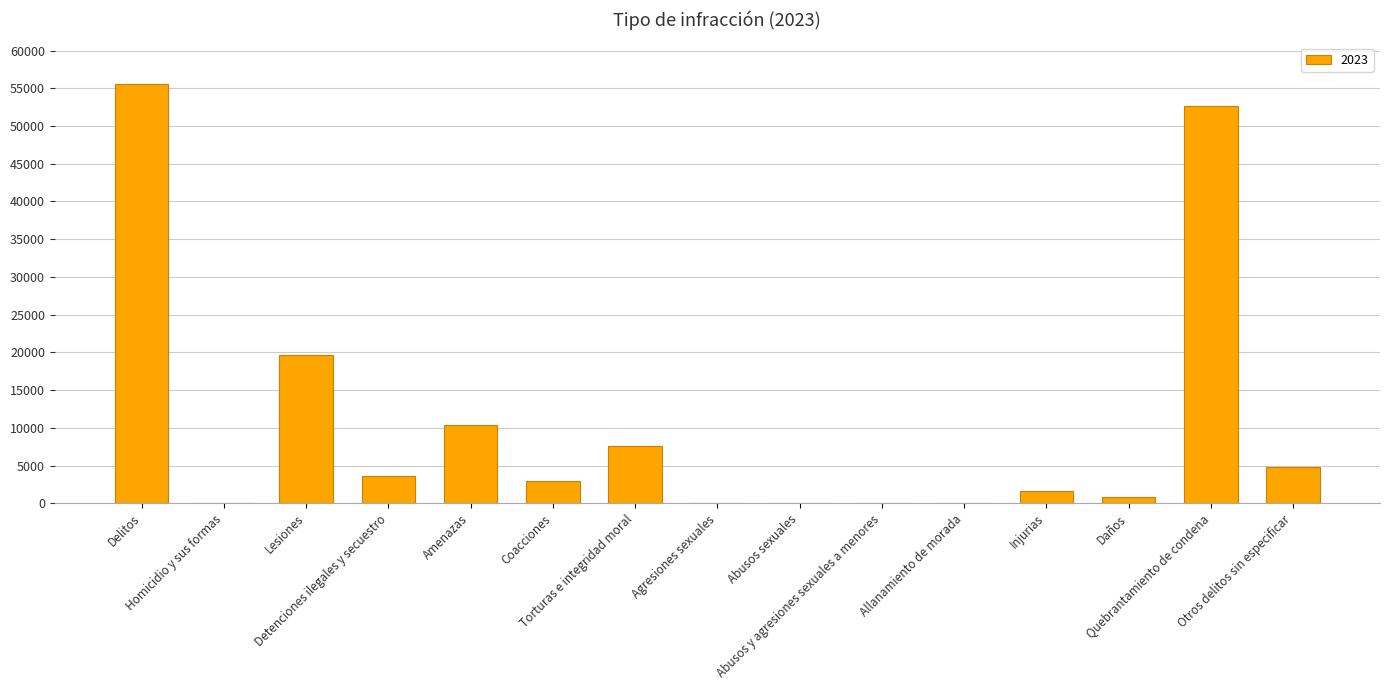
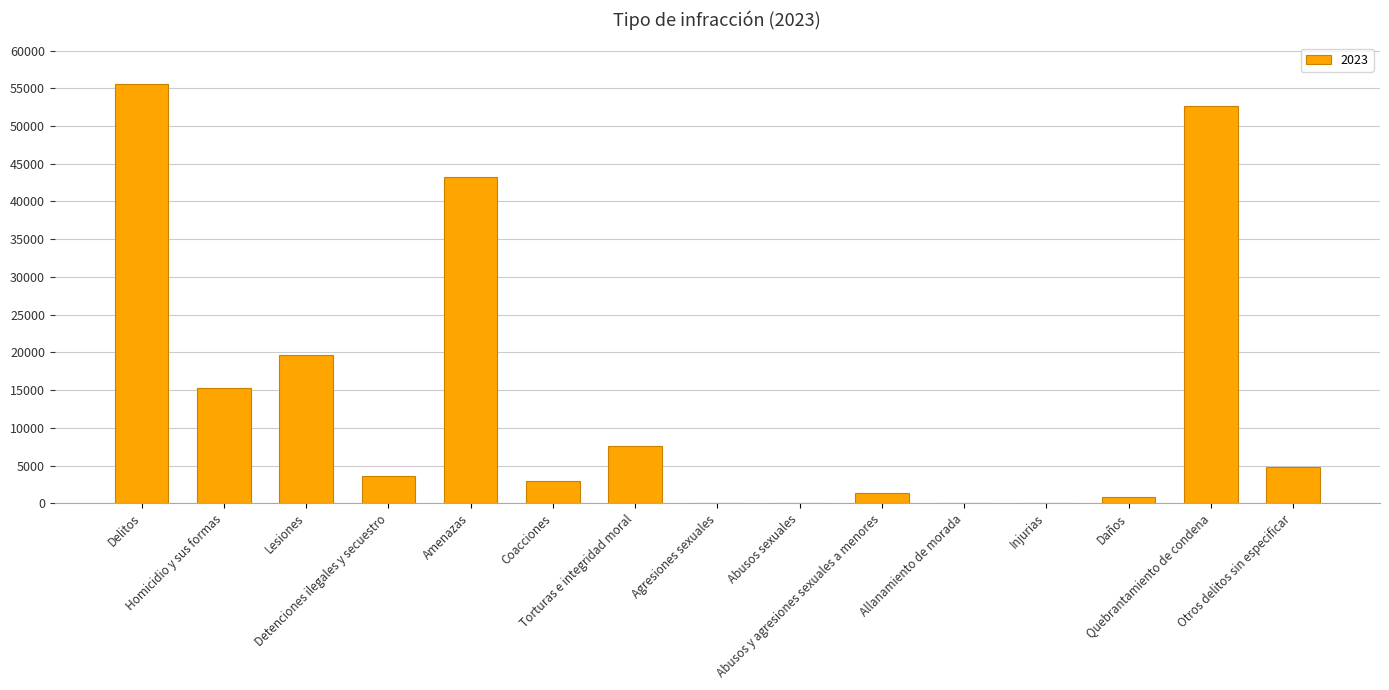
  {
    "Delitos": 56000,
-   "Homicidio y sus formas": 0,
+   "Homicidio y sus formas": 15000,
    "Lesiones": 20000,
    "Detenciones ilegales y secuestro": 4000,
-   "Amenazas": 10000,
+   "Amenazas": 43000,
    "Coacciones": 3000,
    "Torturas e integridad moral": 8000,
-   "Abusos y agresiones sexuales a menores": 0,
-   "Injurias": 2000,
+   "Abusos y agresiones sexuales a menores": 1000,
+   "Injurias": 0,
    "Daños": 1000,
    "Quebrantamiento de condena": 53000,
    "Otros delitos sin especificar": 5000
  }
